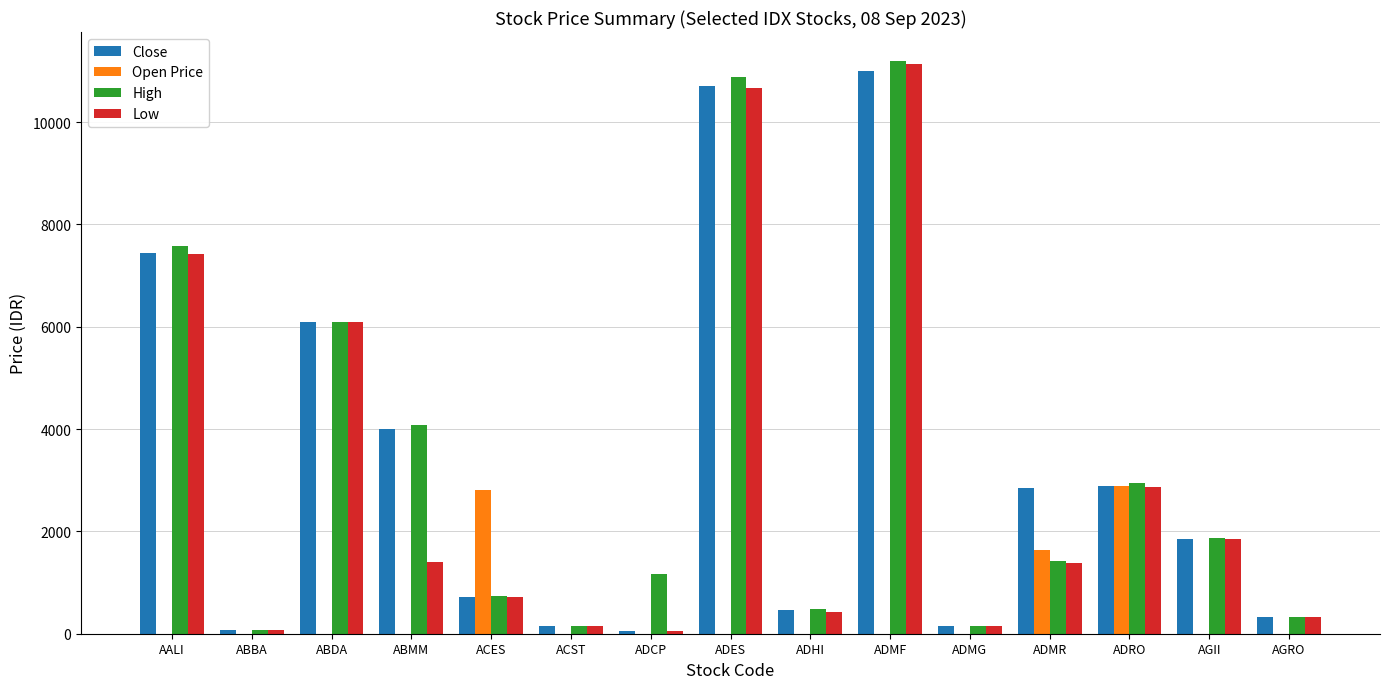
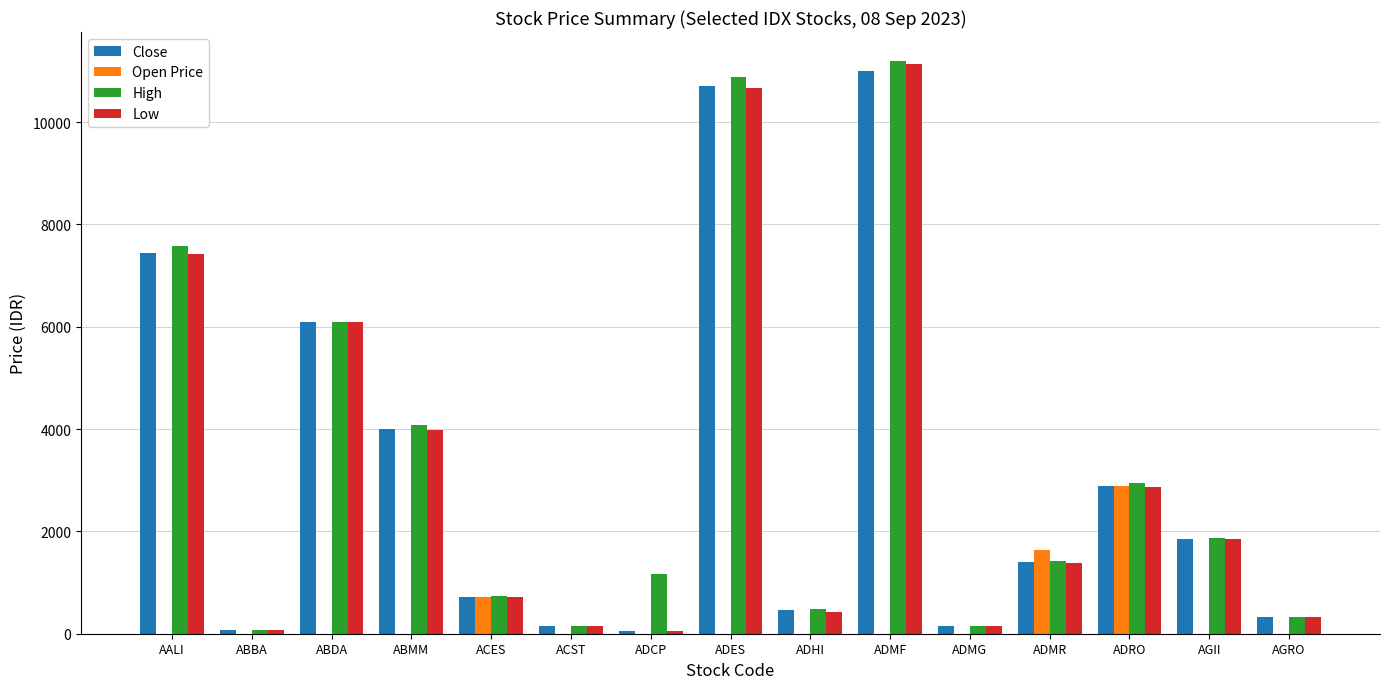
  {
    "Close": {
      "AALI": 7500,
      "ABBA": 100,
      "ABDA": 6100,
      "ABMM": 4000,
      "ACES": 700,
      "ACST": 100,
      "ADCP": 100,
      "ADES": 10700,
      "ADHI": 500,
      "ADMF": 11000,
      "ADMG": 200,
-     "ADMR": 2800,
+     "ADMR": 1400,
      "ADRO": 2900,
      "AGII": 1900,
      "AGRO": 300
    },
    "Open Price": {
      "AALI": 0,
      "ABBA": 0,
      "ABDA": 0,
      "ABMM": 0,
-     "ACES": 2800,
+     "ACES": 700,
      "ACST": 0,
      "ADCP": 0,
      "ADES": 0,
      "ADHI": 0,
      "ADMF": 0,
      "ADMG": 0,
      "ADMR": 1600,
      "ADRO": 2900,
      "AGII": 0,
      "AGRO": 0
    },
    "High": {
      "AALI": 7600,
      "ABBA": 100,
      "ABDA": 6100,
      "ABMM": 4100,
      "ACES": 700,
      "ACST": 200,
      "ADCP": 1200,
      "ADES": 10900,
      "ADHI": 500,
      "ADMF": 11200,
      "ADMG": 200,
      "ADMR": 1400,
      "ADRO": 2900,
      "AGII": 1900,
      "AGRO": 300
    },
    "Low": {
      "AALI": 7400,
      "ABBA": 100,
      "ABDA": 6100,
-     "ABMM": 1400,
+     "ABMM": 4000,
      "ACES": 700,
      "ACST": 100,
      "ADCP": 100,
      "ADES": 10700,
      "ADHI": 400,
      "ADMF": 11100,
      "ADMG": 100,
      "ADMR": 1400,
      "ADRO": 2900,
      "AGII": 1900,
      "AGRO": 300
    }
  }
